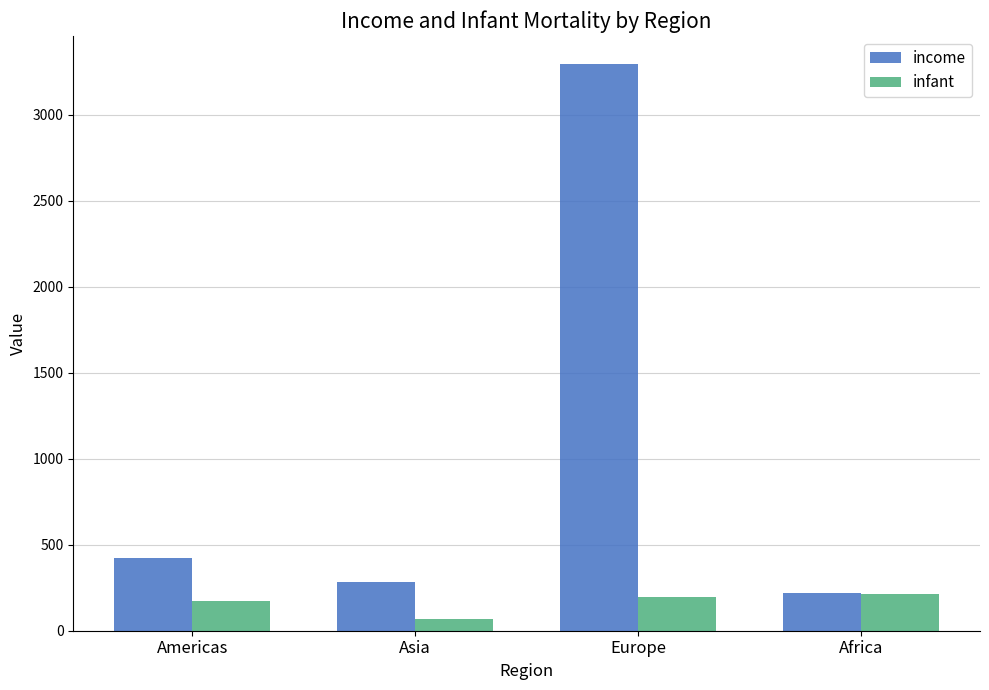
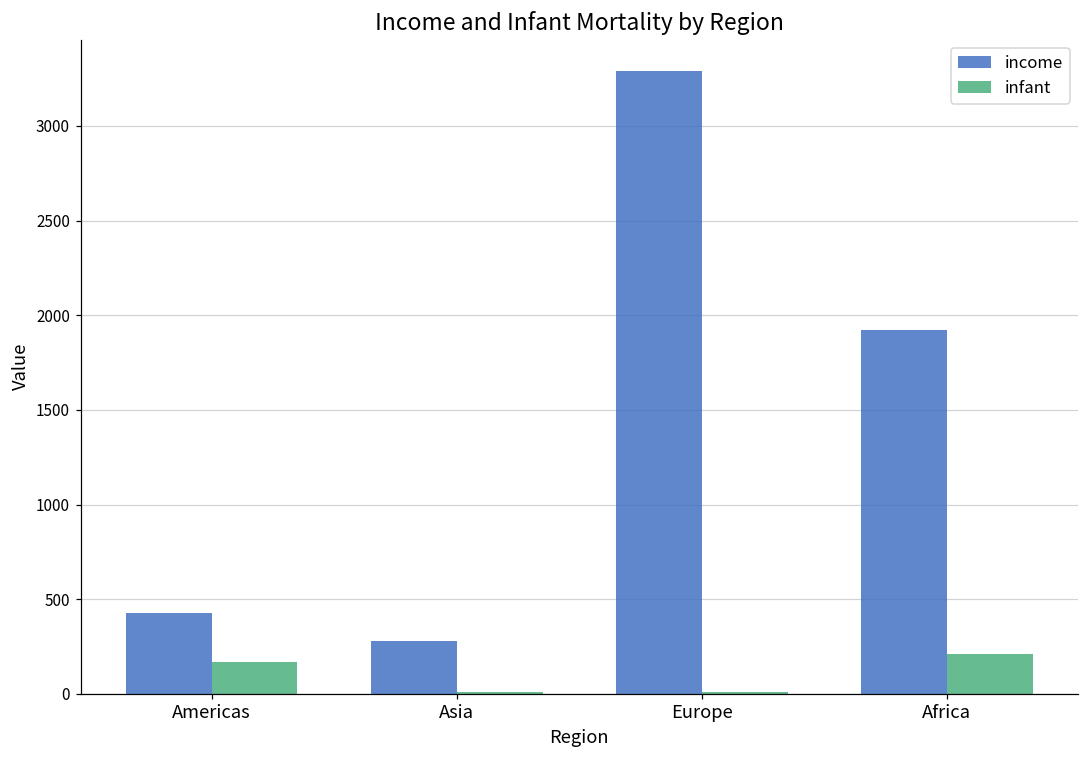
  {
    "income": {
      "Americas": 430,
      "Asia": 280,
      "Europe": 3290,
-     "Africa": 220
+     "Africa": 1920
    },
    "infant": {
      "Americas": 170,
-     "Asia": 70,
-     "Europe": 200,
+     "Asia": 10,
+     "Europe": 10,
      "Africa": 210
    }
  }
